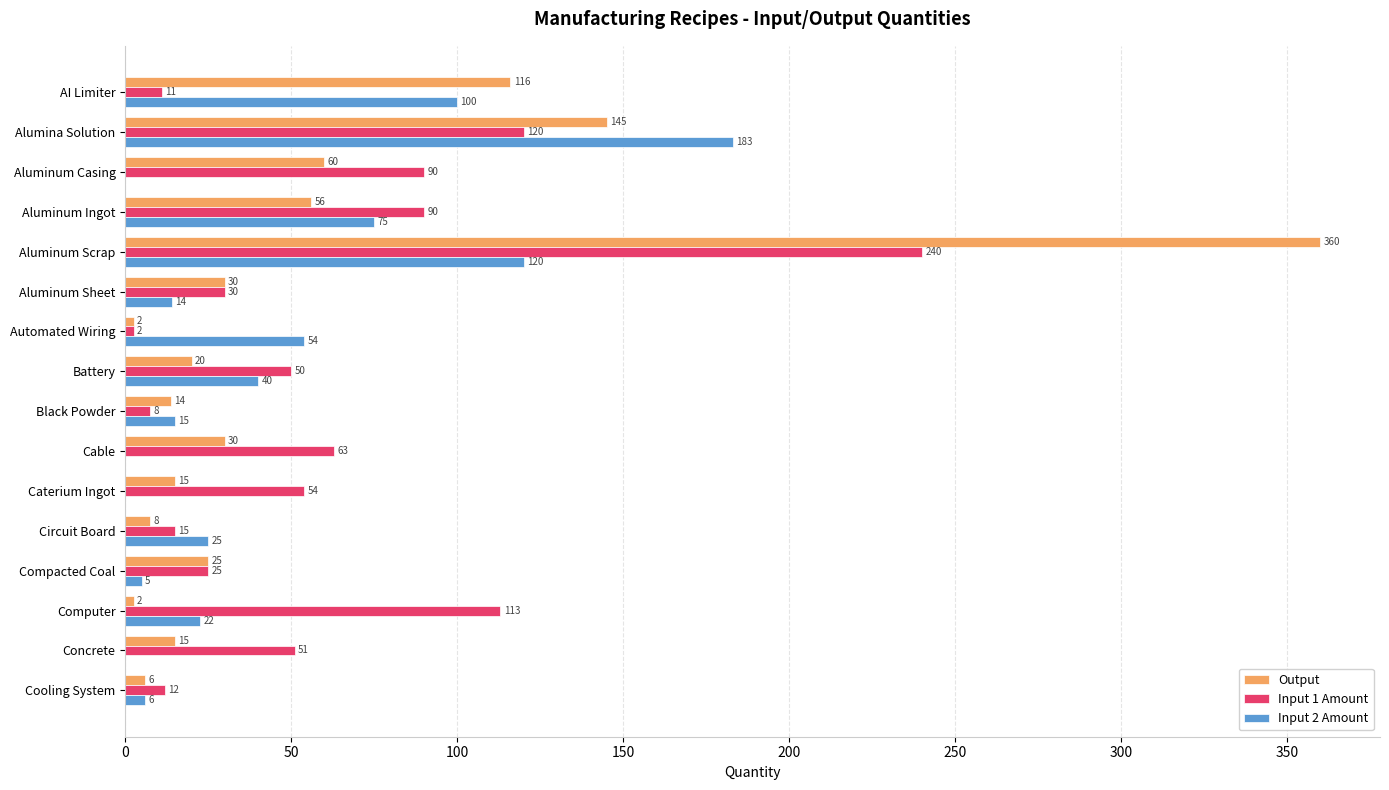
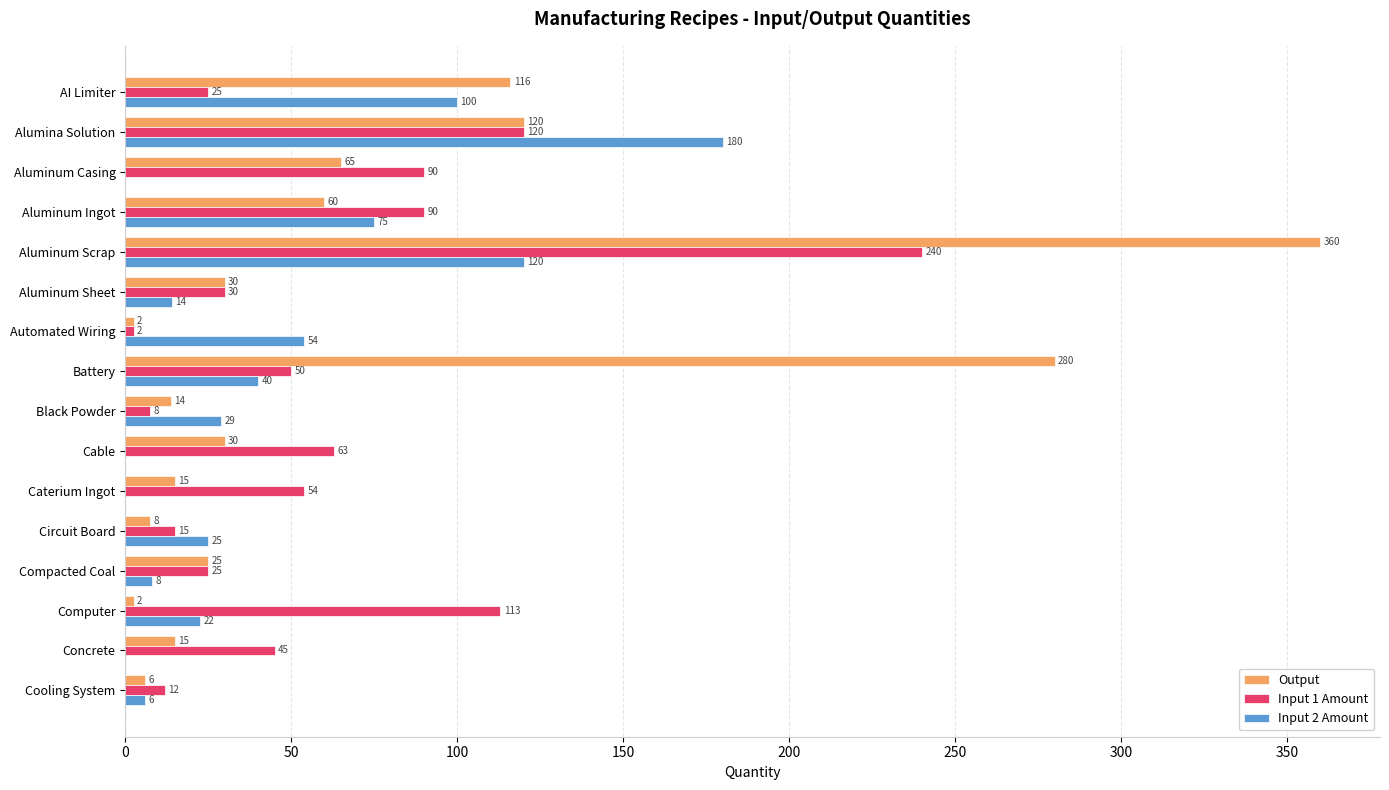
  {
    "Output": {
      "AI Limiter": 116,
-     "Alumina Solution": 145,
-     "Aluminum Casing": 60,
-     "Aluminum Ingot": 56,
+     "Alumina Solution": 120,
+     "Aluminum Casing": 65,
+     "Aluminum Ingot": 60,
      "Aluminum Scrap": 360,
      "Aluminum Sheet": 30,
      "Automated Wiring": 2,
-     "Battery": 20,
+     "Battery": 280,
      "Black Powder": 14,
      "Cable": 30,
      "Caterium Ingot": 15,
      "Circuit Board": 8,
      "Compacted Coal": 25,
      "Computer": 2,
      "Concrete": 15,
      "Cooling System": 6
    },
    "Input 1 Amount": {
-     "AI Limiter": 11,
+     "AI Limiter": 25,
      "Alumina Solution": 120,
      "Aluminum Casing": 90,
      "Aluminum Ingot": 90,
      "Aluminum Scrap": 240,
      "Aluminum Sheet": 30,
      "Automated Wiring": 2,
      "Battery": 50,
      "Black Powder": 8,
      "Cable": 63,
      "Caterium Ingot": 54,
      "Circuit Board": 15,
      "Compacted Coal": 25,
      "Computer": 113,
-     "Concrete": 51,
+     "Concrete": 45,
      "Cooling System": 12
    },
    "Input 2 Amount": {
      "AI Limiter": 100,
-     "Alumina Solution": 183,
+     "Alumina Solution": 180,
      "Aluminum Ingot": 75,
      "Aluminum Scrap": 120,
      "Aluminum Sheet": 14,
      "Automated Wiring": 54,
      "Battery": 40,
-     "Black Powder": 15,
+     "Black Powder": 29,
      "Circuit Board": 25,
-     "Compacted Coal": 5,
+     "Compacted Coal": 8,
      "Computer": 22,
      "Cooling System": 6
    }
  }
